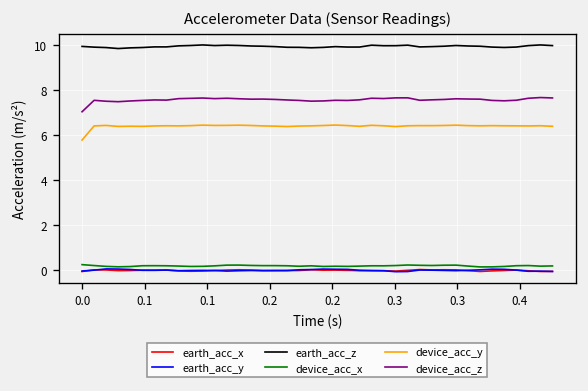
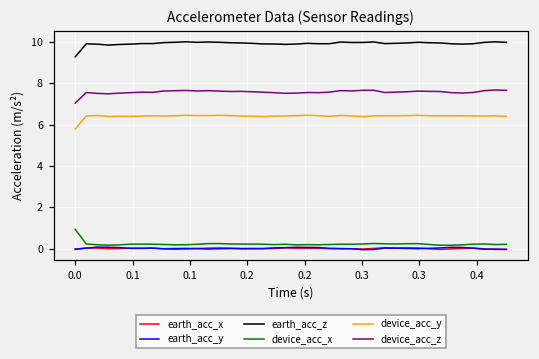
  {
    "earth_acc_z": {
-     "0.0": 9.9
+     "0.0": 9.3
    },
    "device_acc_x": {
-     "0.0": 0.3
+     "0.0": 0.9
    },
    "device_acc_y": {
      "0.0": 5.8
    },
    "device_acc_z": {
      "0.0": 7.0
    }
  }
